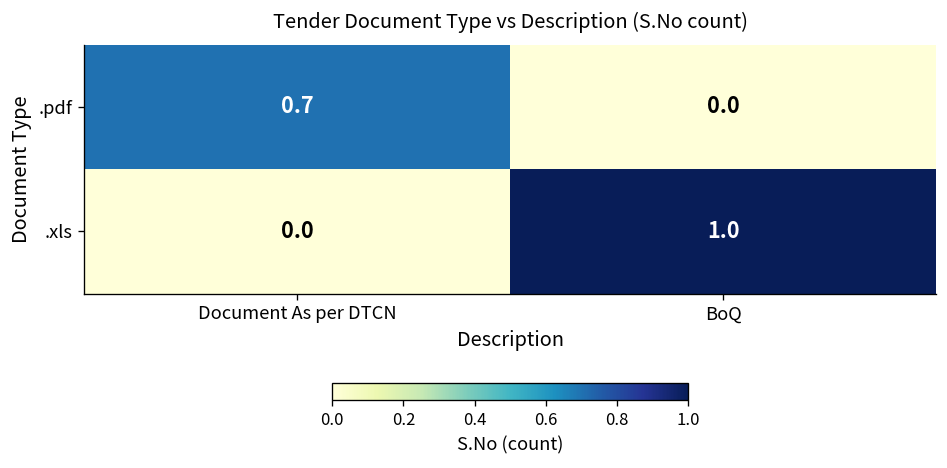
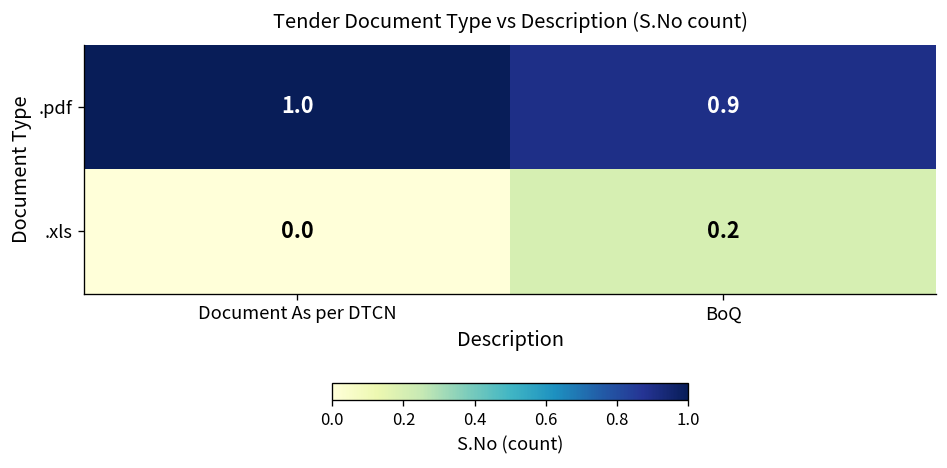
  {
    ".pdf": {
-     "Document As per DTCN": 0.7,
-     "BoQ": 0.0
+     "Document As per DTCN": 1.0,
+     "BoQ": 0.9
    },
    ".xls": {
      "Document As per DTCN": 0.0,
-     "BoQ": 1.0
+     "BoQ": 0.2
    }
  }
